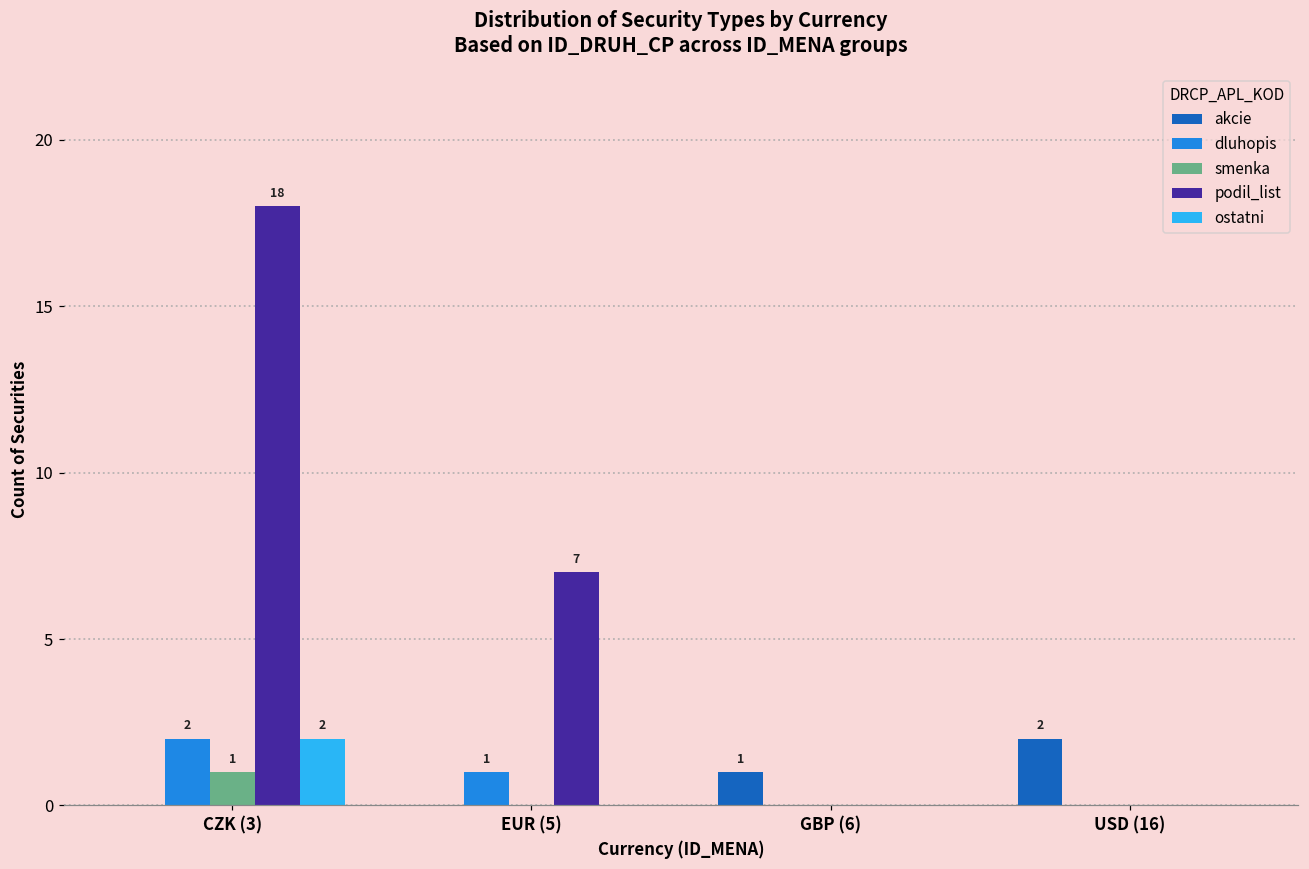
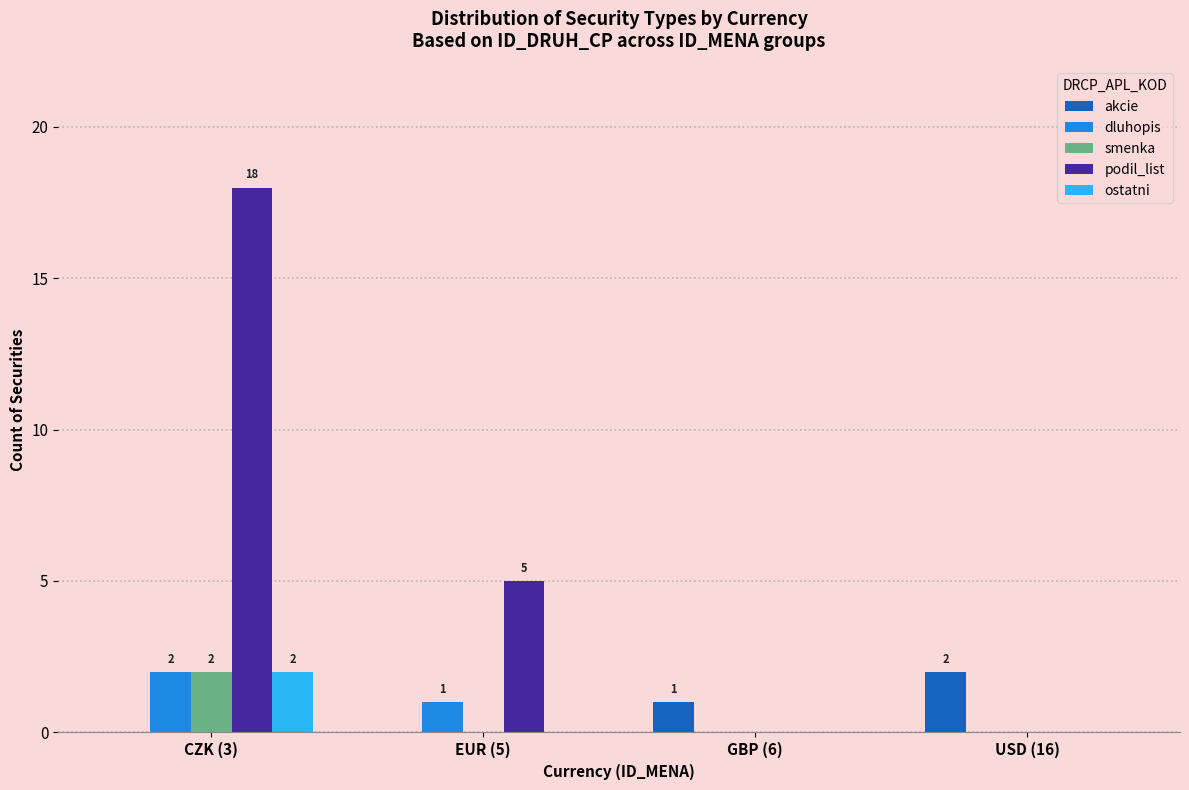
  {
    "smenka": {
-     "CZK (3)": 1
+     "CZK (3)": 2
    },
    "podil_list": {
      "CZK (3)": 18,
-     "EUR (5)": 7
+     "EUR (5)": 5
    }
  }
